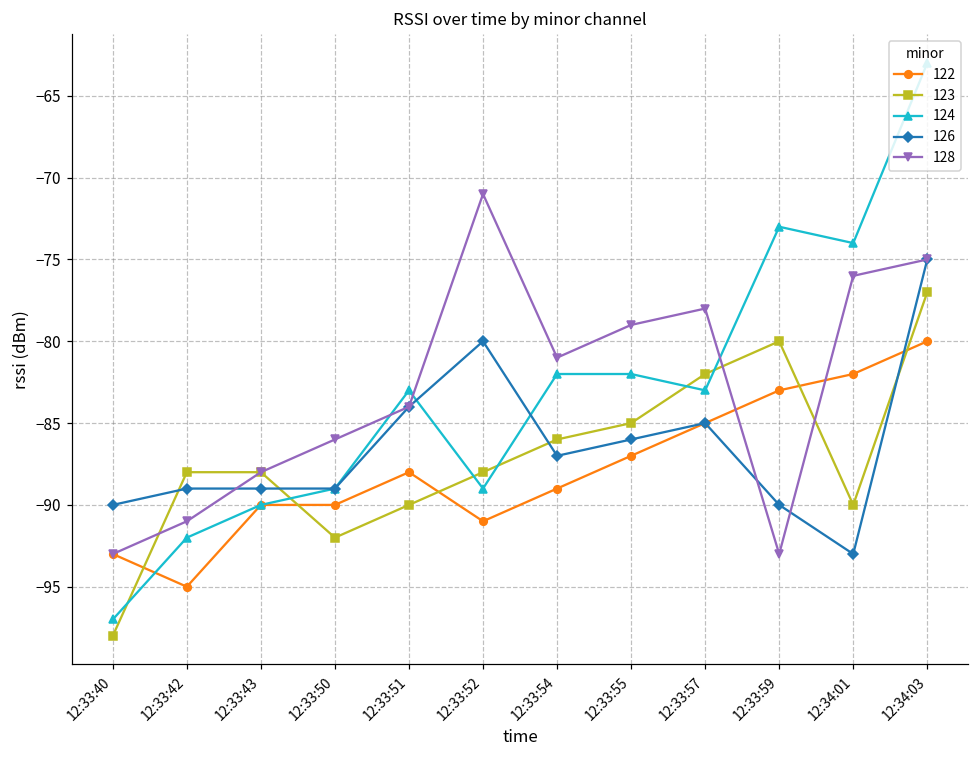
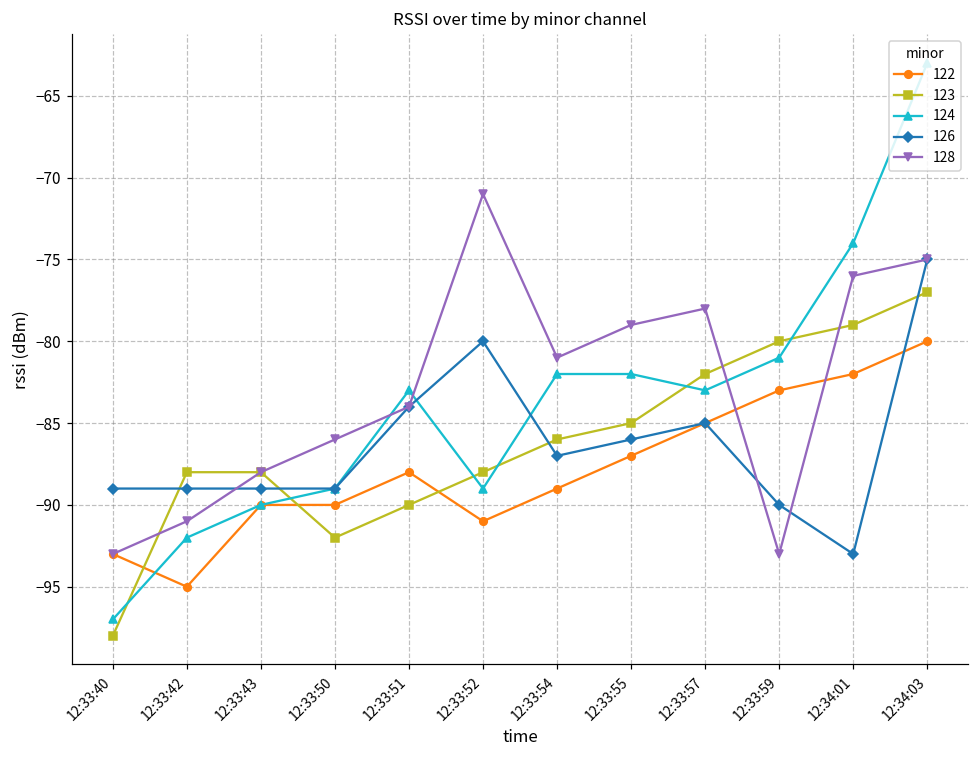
  {
    "122": {
      "12:33:42": -95,
      "12:33:50": -90,
      "12:33:51": -88,
      "12:33:52": -91,
      "12:33:54": -89,
      "12:33:55": -87,
      "12:33:59": -83,
      "12:34:01": -82,
      "12:34:03": -80
    },
    "123": {
      "12:33:40": -98,
      "12:33:42": -88,
      "12:33:50": -92,
      "12:33:51": -90,
      "12:33:52": -88,
      "12:33:54": -86,
      "12:33:55": -85,
      "12:33:57": -82,
      "12:33:59": -80,
-     "12:34:01": -90,
+     "12:34:01": -79,
      "12:34:03": -77
    },
    "124": {
      "12:33:40": -97,
      "12:33:42": -92,
      "12:33:51": -83,
      "12:33:52": -89,
      "12:33:54": -82,
      "12:33:55": -82,
      "12:33:57": -83,
-     "12:33:59": -73,
+     "12:33:59": -81,
      "12:34:01": -74
    },
    "126": {
-     "12:33:40": -90,
+     "12:33:40": -89,
      "12:33:42": -89,
      "12:33:43": -89,
      "12:33:52": -80,
      "12:33:54": -87,
      "12:33:55": -86,
      "12:33:59": -90,
      "12:34:01": -93
    },
    "128": {
      "12:33:42": -91,
      "12:33:50": -86,
      "12:33:52": -71,
      "12:33:54": -81,
      "12:33:55": -79,
      "12:33:57": -78,
      "12:33:59": -93,
      "12:34:01": -76
    }
  }
